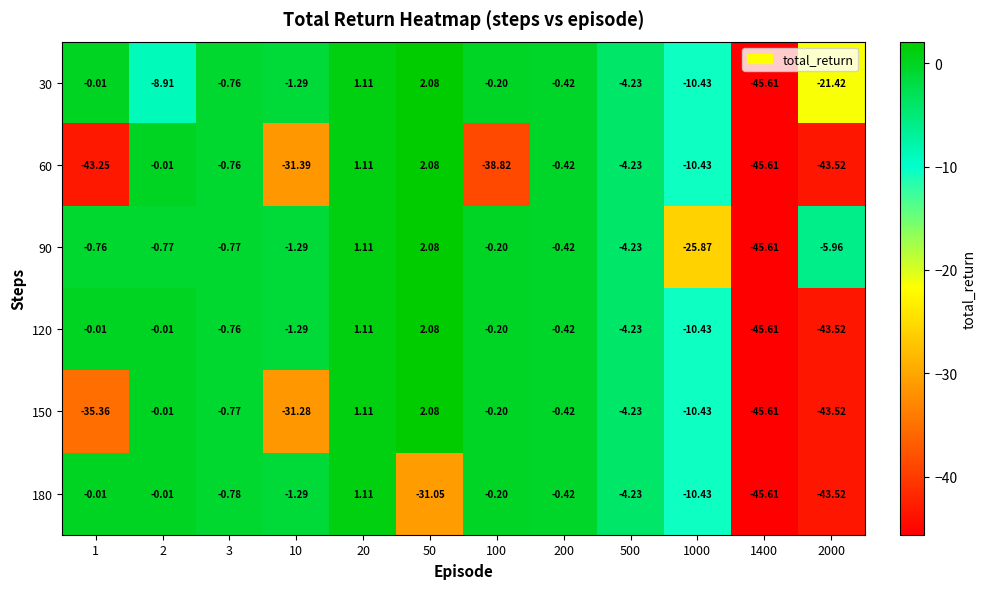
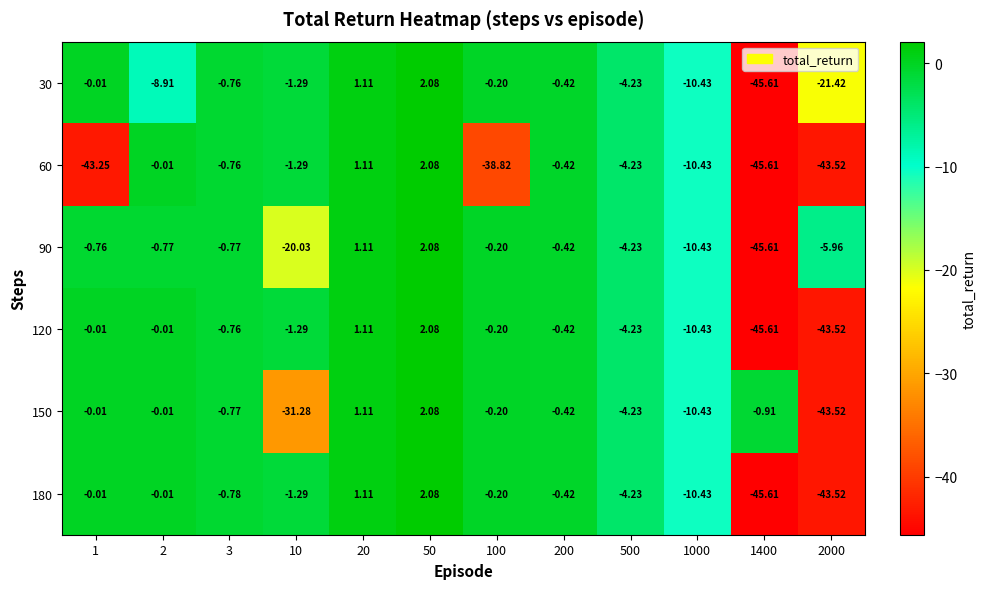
  {
    "30": {
      "1": -0.01,
      "2": -8.91,
      "3": -0.76,
      "10": -1.29,
      "20": 1.11,
      "50": 2.08,
      "100": -0.20,
      "200": -0.42,
      "500": -4.23,
      "1000": -10.43,
      "1400": -45.61,
      "2000": -21.42
    },
    "60": {
      "1": -43.25,
      "2": -0.01,
      "3": -0.76,
-     "10": -31.39,
+     "10": -1.29,
      "20": 1.11,
      "50": 2.08,
      "100": -38.82,
      "200": -0.42,
      "500": -4.23,
      "1000": -10.43,
      "1400": -45.61,
      "2000": -43.52
    },
    "90": {
      "1": -0.76,
      "2": -0.77,
      "3": -0.77,
-     "10": -1.29,
+     "10": -20.03,
      "20": 1.11,
      "50": 2.08,
      "100": -0.20,
      "200": -0.42,
      "500": -4.23,
-     "1000": -25.87,
+     "1000": -10.43,
      "1400": -45.61,
      "2000": -5.96
    },
    "120": {
      "1": -0.01,
      "2": -0.01,
      "3": -0.76,
      "10": -1.29,
      "20": 1.11,
      "50": 2.08,
      "100": -0.20,
      "200": -0.42,
      "500": -4.23,
      "1000": -10.43,
      "1400": -45.61,
      "2000": -43.52
    },
    "150": {
-     "1": -35.36,
+     "1": -0.01,
      "2": -0.01,
      "3": -0.77,
      "10": -31.28,
      "20": 1.11,
      "50": 2.08,
      "100": -0.20,
      "200": -0.42,
      "500": -4.23,
      "1000": -10.43,
-     "1400": -45.61,
+     "1400": -0.91,
      "2000": -43.52
    },
    "180": {
      "1": -0.01,
      "2": -0.01,
      "3": -0.78,
      "10": -1.29,
      "20": 1.11,
-     "50": -31.05,
+     "50": 2.08,
      "100": -0.20,
      "200": -0.42,
      "500": -4.23,
      "1000": -10.43,
      "1400": -45.61,
      "2000": -43.52
    }
  }
